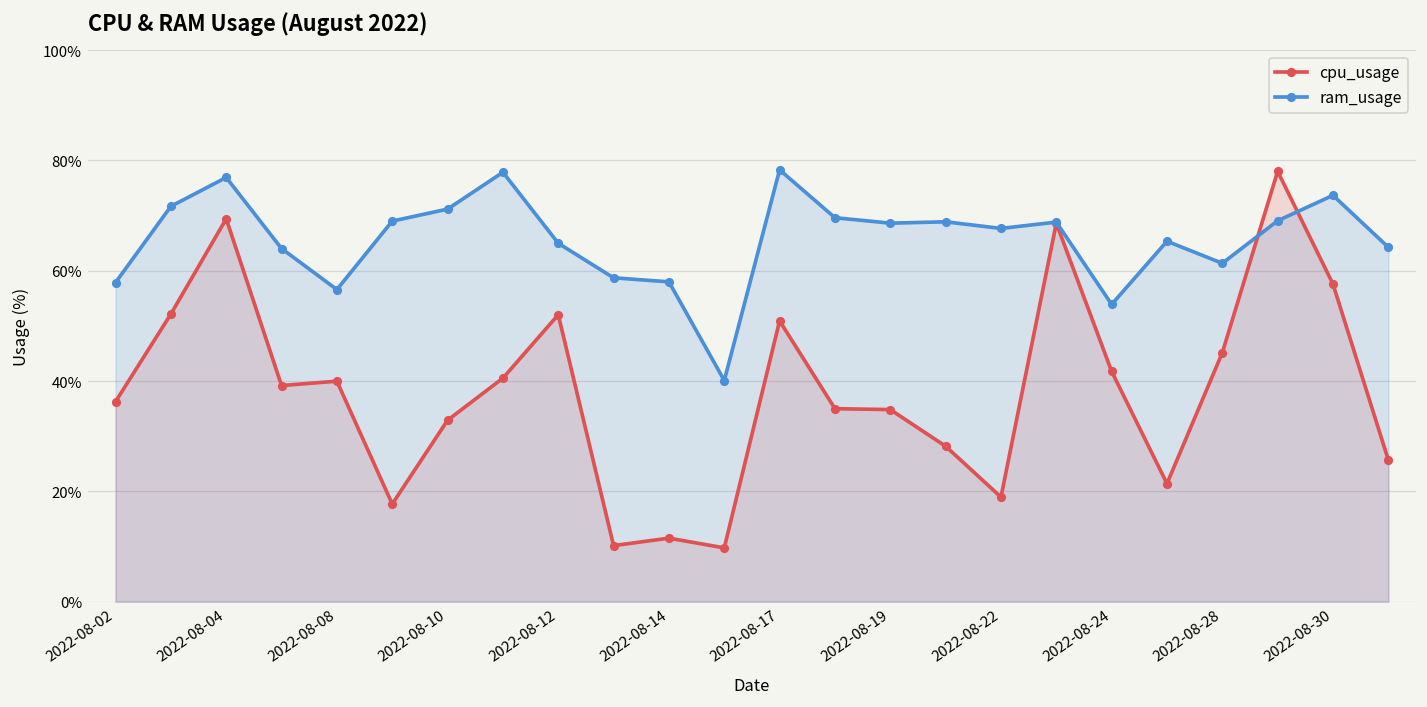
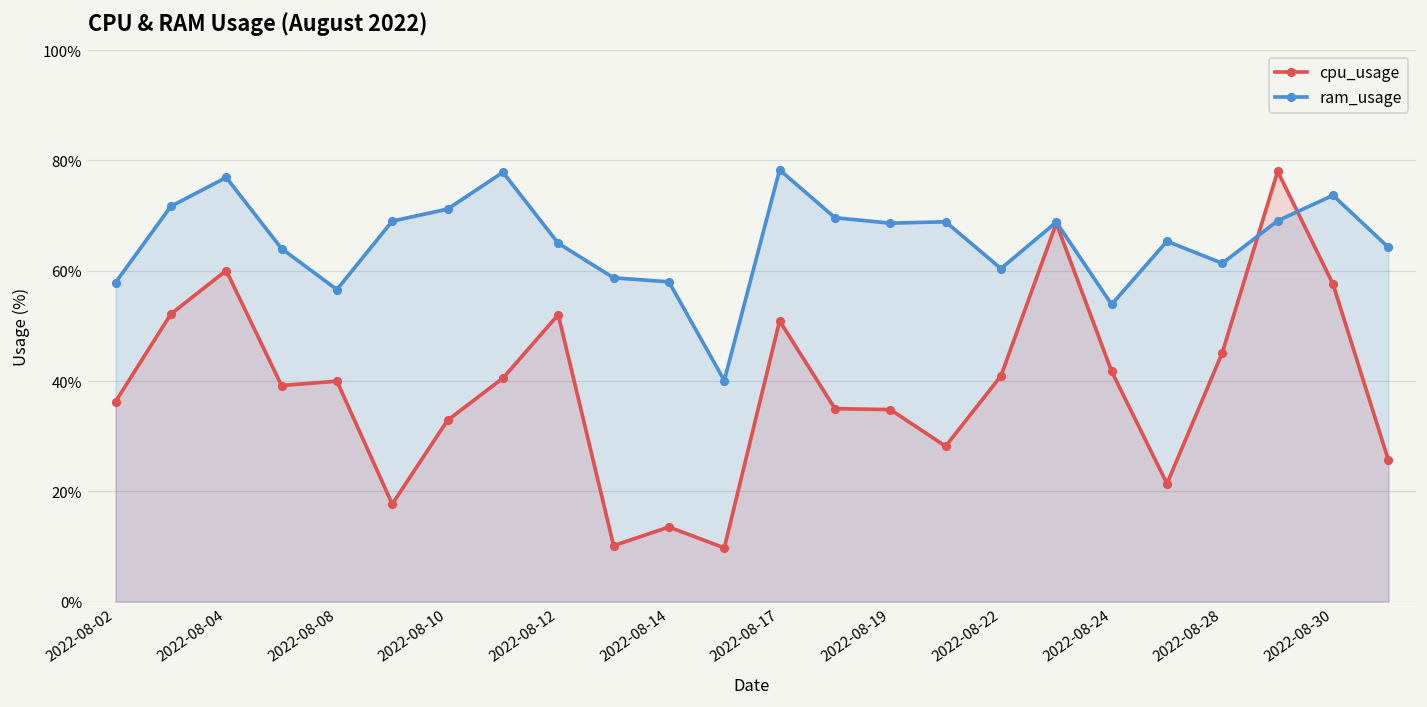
  {
    "cpu_usage": {
      "2022-08-02": "36%",
-     "2022-08-04": "69%",
+     "2022-08-04": "60%",
      "2022-08-08": "40%",
      "2022-08-10": "33%",
      "2022-08-12": "52%",
-     "2022-08-14": "12%",
+     "2022-08-14": "14%",
      "2022-08-17": "51%",
      "2022-08-19": "35%",
-     "2022-08-22": "19%",
+     "2022-08-22": "41%",
      "2022-08-24": "42%",
      "2022-08-28": "45%",
      "2022-08-30": "58%"
    },
    "ram_usage": {
      "2022-08-02": "58%",
      "2022-08-04": "77%",
      "2022-08-08": "57%",
      "2022-08-10": "71%",
      "2022-08-12": "65%",
      "2022-08-14": "58%",
      "2022-08-17": "78%",
      "2022-08-19": "69%",
-     "2022-08-22": "68%",
+     "2022-08-22": "60%",
      "2022-08-24": "54%",
      "2022-08-28": "61%",
      "2022-08-30": "74%"
    }
  }
